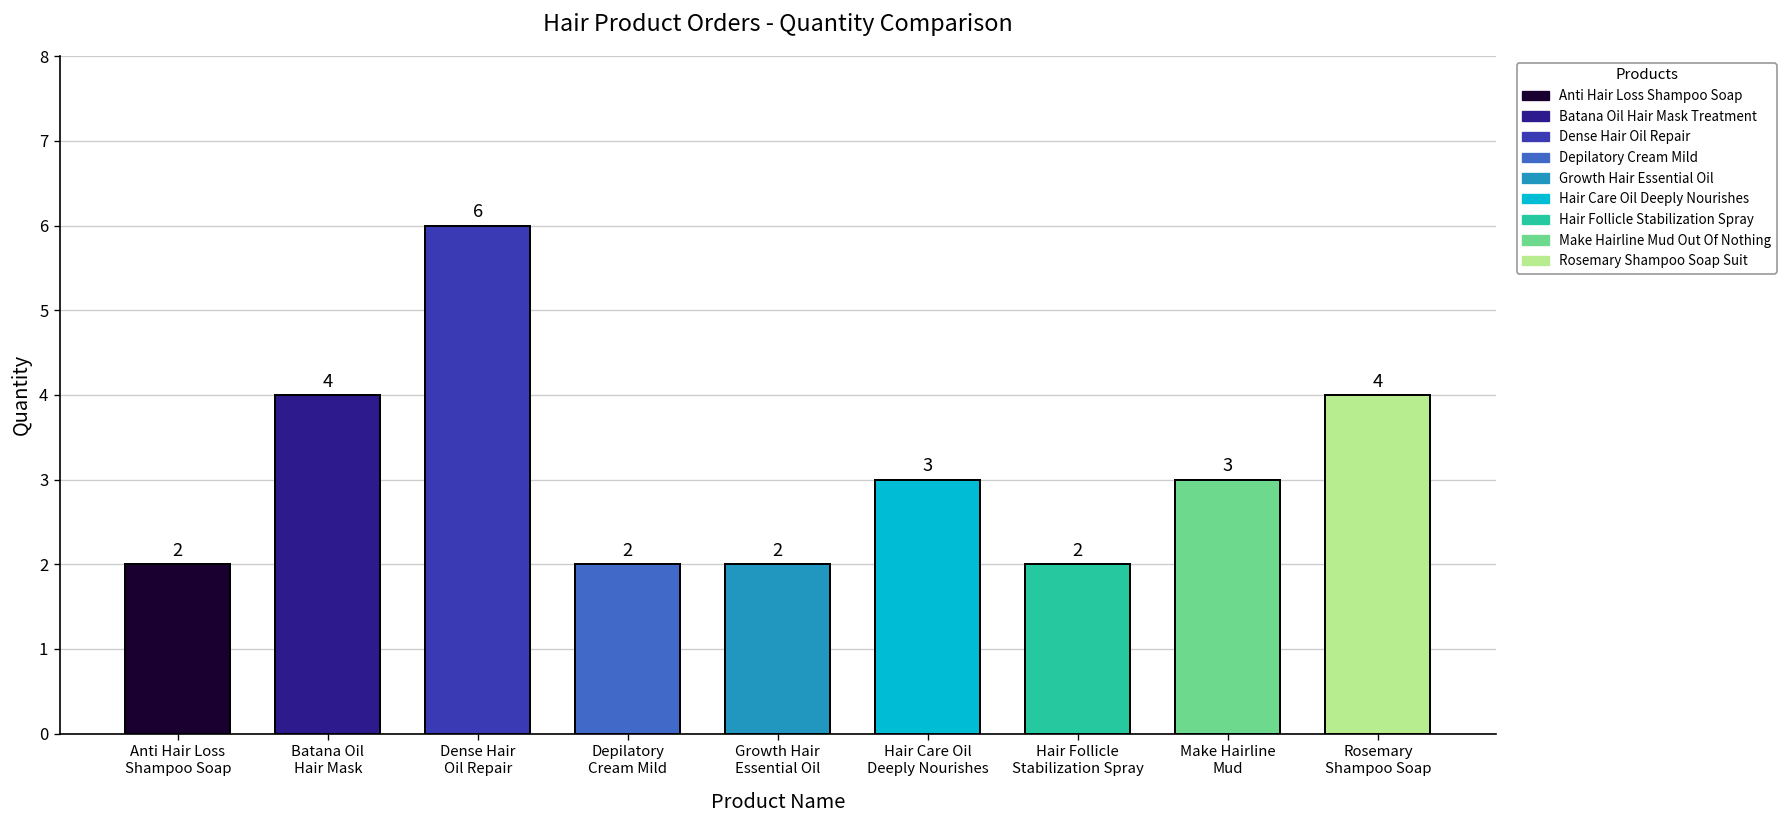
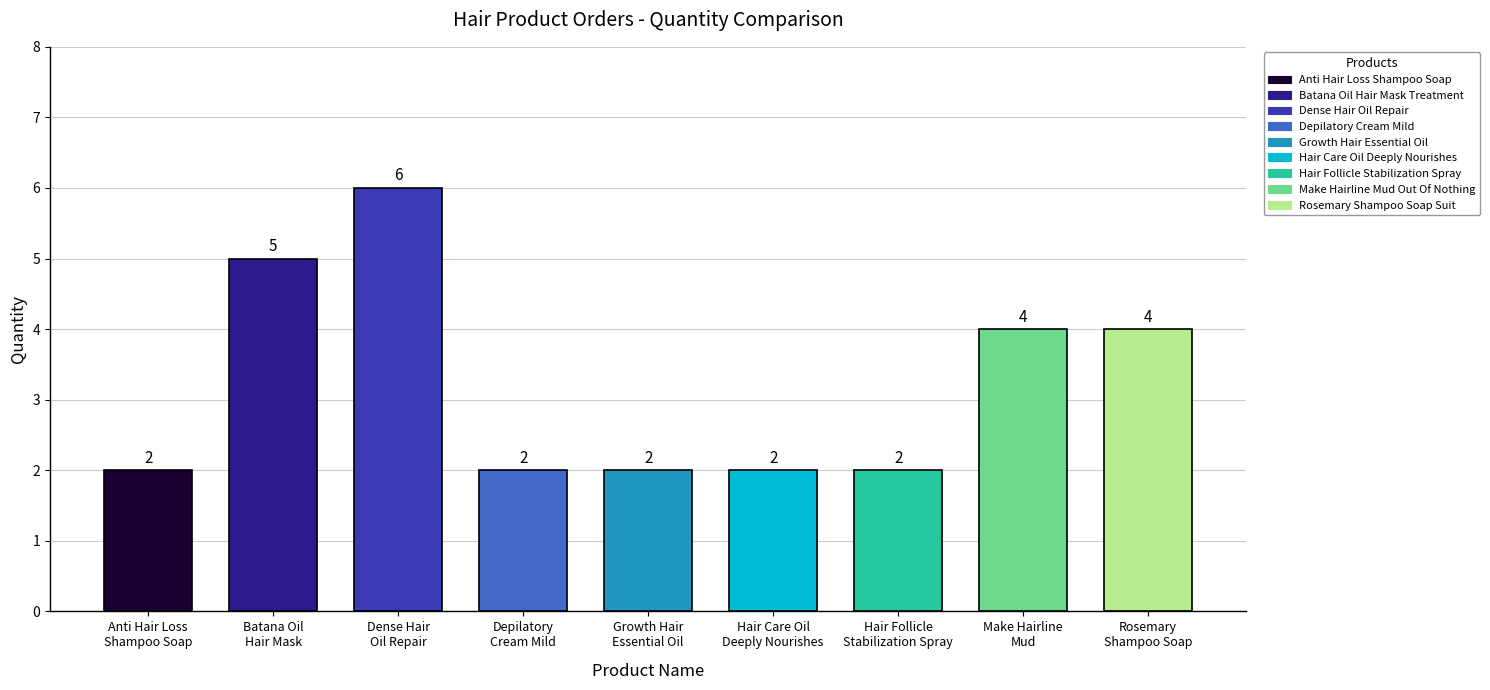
  {
    "Anti Hair Loss Shampoo Soap": 2,
-   "Batana Oil Hair Mask": 4,
+   "Batana Oil Hair Mask": 5,
    "Dense Hair Oil Repair": 6,
    "Depilatory Cream Mild": 2,
    "Growth Hair Essential Oil": 2,
-   "Hair Care Oil Deeply Nourishes": 3,
+   "Hair Care Oil Deeply Nourishes": 2,
    "Hair Follicle Stabilization Spray": 2,
-   "Make Hairline Mud": 3,
+   "Make Hairline Mud": 4,
    "Rosemary Shampoo Soap": 4
  }
